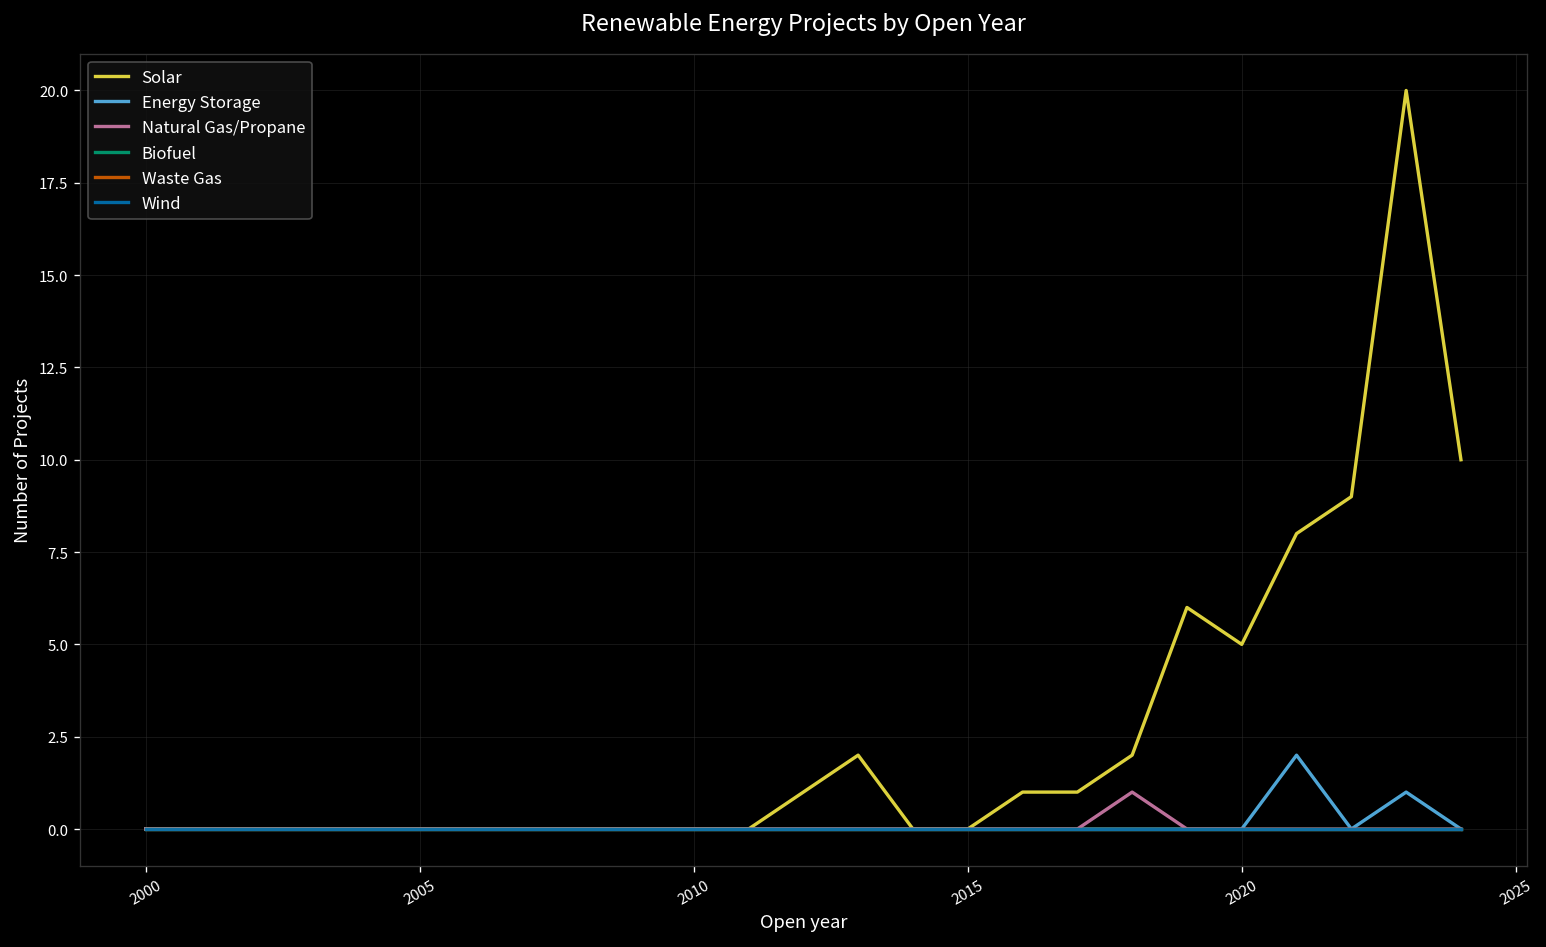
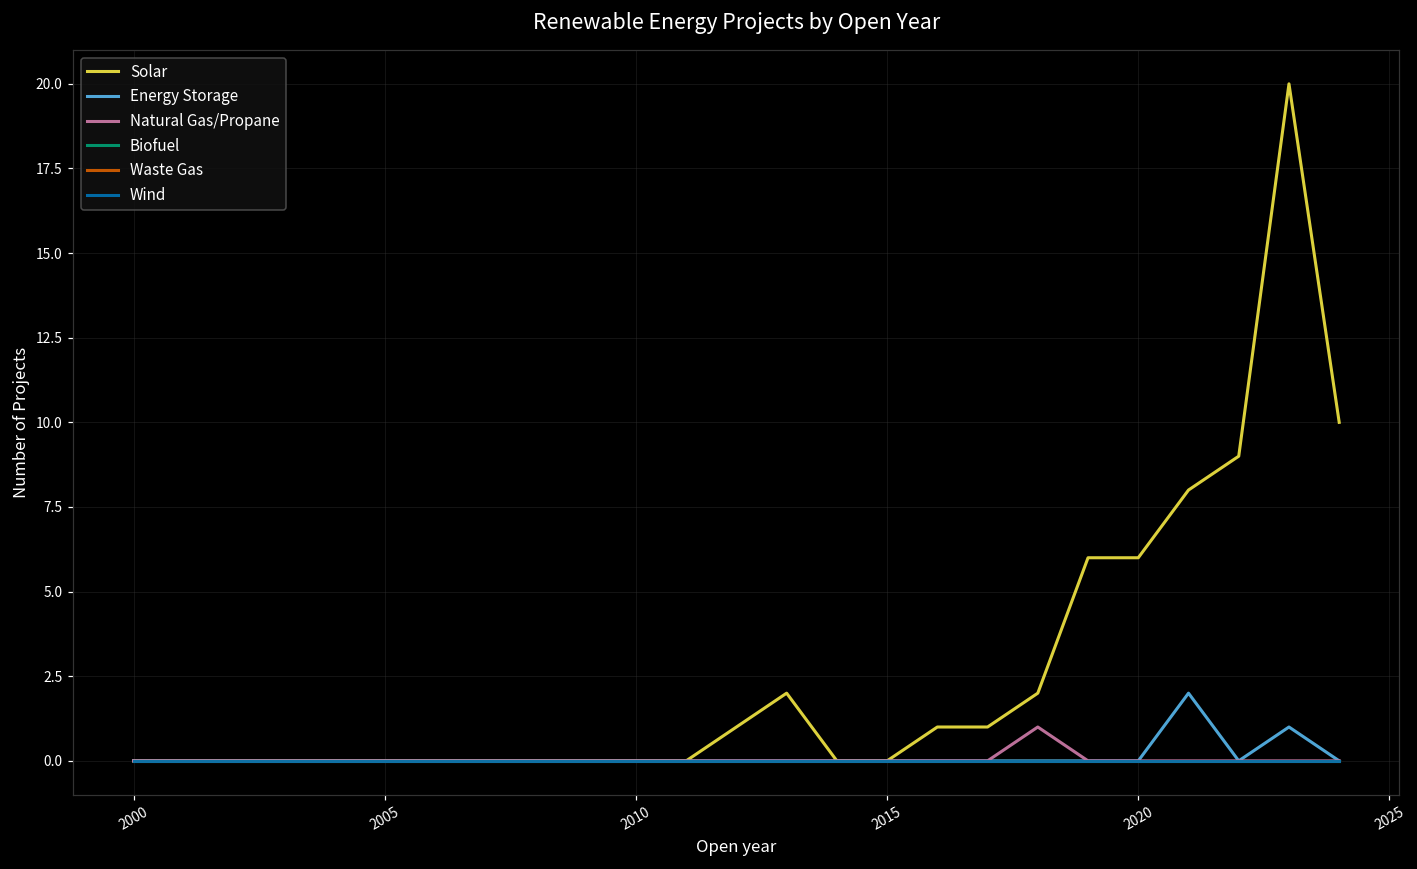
  {
    "Solar": {
-     "2020": 5
+     "2020": 6
    }
  }
